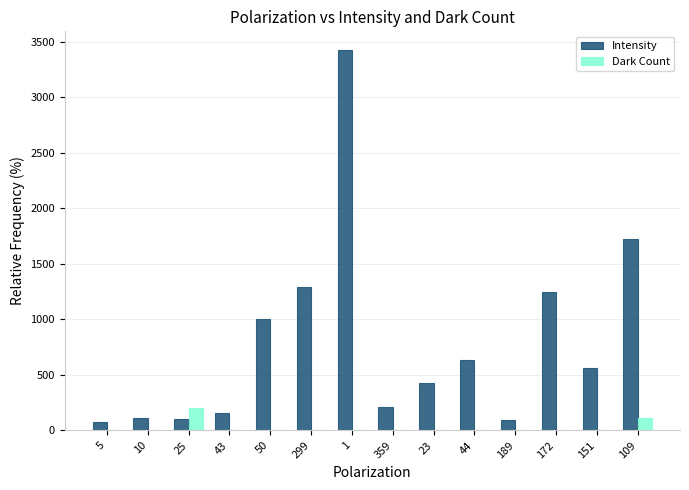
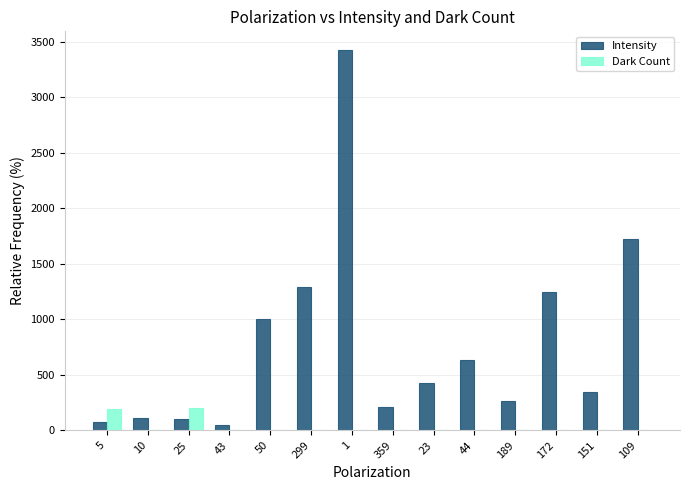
  {
    "Intensity": {
      "5": 80,
      "10": 120,
      "25": 100,
-     "43": 160,
+     "43": 50,
      "50": 1000,
      "299": 1300,
      "1": 3430,
      "359": 210,
      "23": 430,
      "44": 640,
-     "189": 90,
+     "189": 270,
      "172": 1250,
-     "151": 560,
+     "151": 350,
      "109": 1730
    },
    "Dark Count": {
-     "5": 0,
+     "5": 190,
      "10": 0,
      "25": 200,
      "299": 0,
      "1": 0,
      "359": 0,
      "23": 0,
      "44": 0,
-     "109": 120
+     "109": 0
    }
  }
